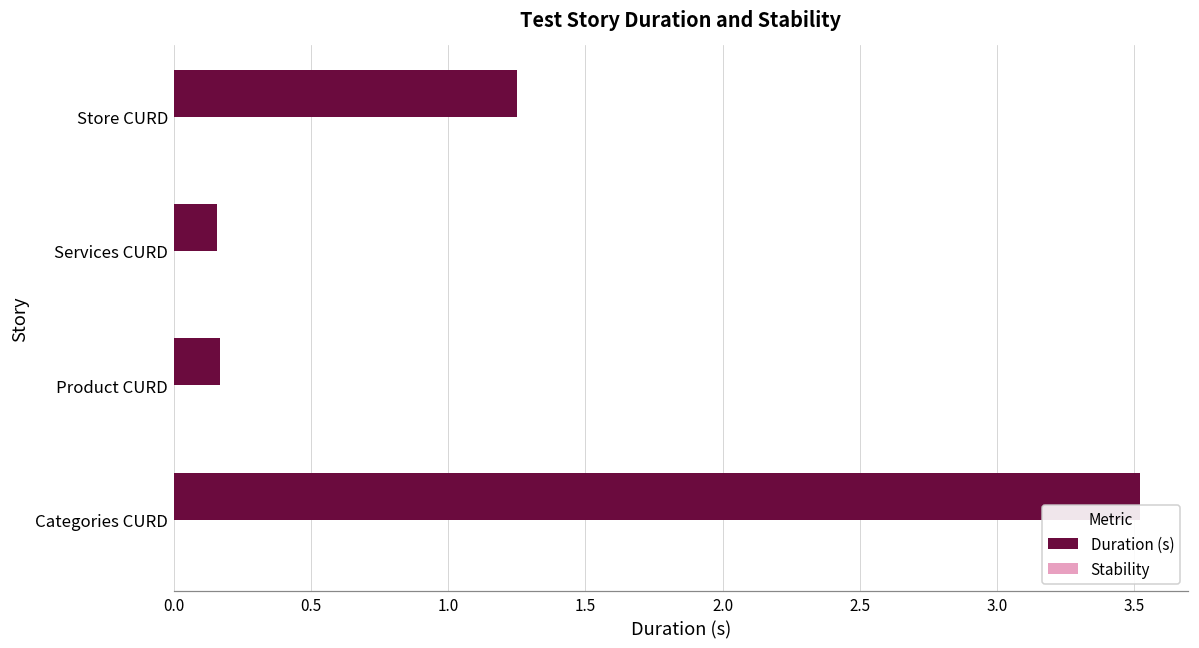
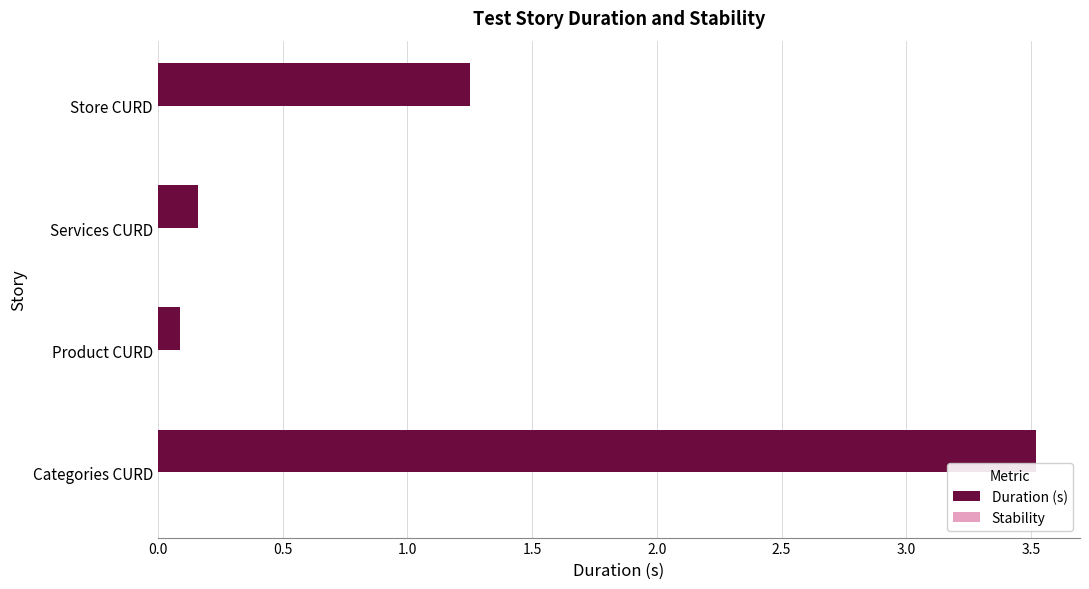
  {
    "Duration (s)": {
      "Store CURD": 1.25,
      "Services CURD": 0.16,
-     "Product CURD": 0.17,
+     "Product CURD": 0.09,
      "Categories CURD": 3.52
    },
    "Stability": {
      "Store CURD": 0.00,
      "Services CURD": 0.00,
      "Product CURD": 0.00,
      "Categories CURD": 0.00
    }
  }
